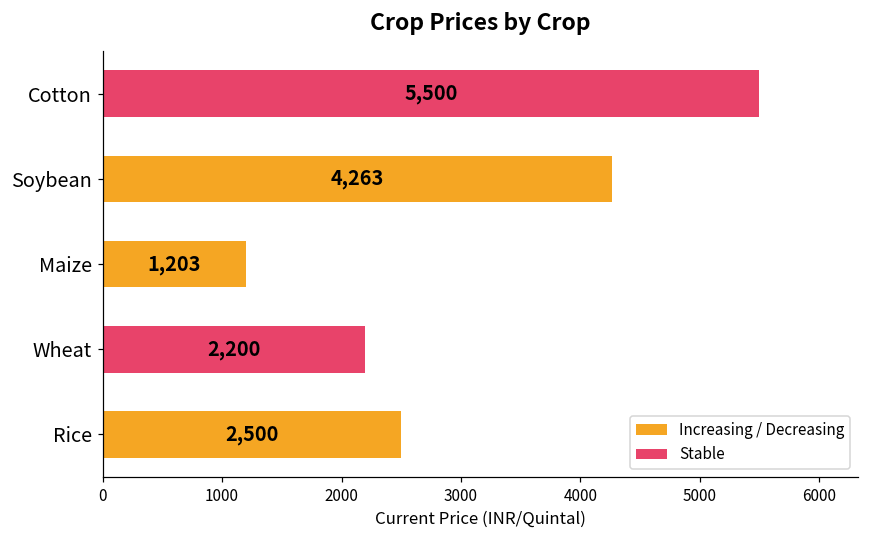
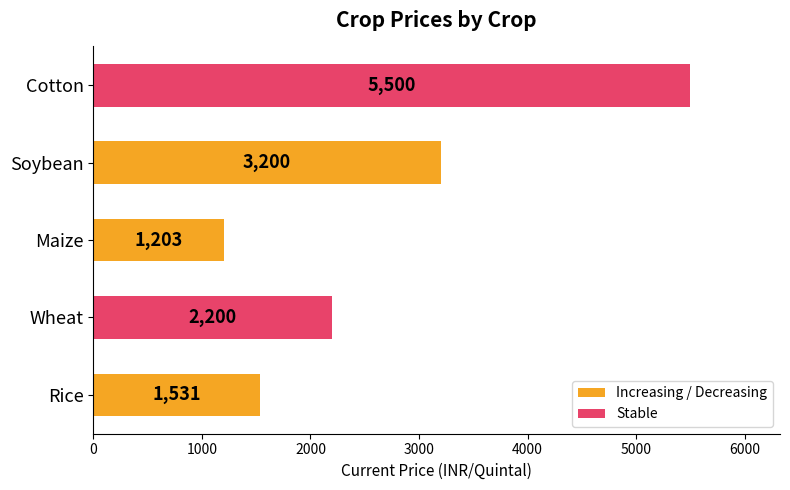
  {
    "Cotton": "5,500",
-   "Soybean": "4,263",
+   "Soybean": "3,200",
    "Maize": "1,203",
    "Wheat": "2,200",
-   "Rice": "2,500"
+   "Rice": "1,531"
  }
